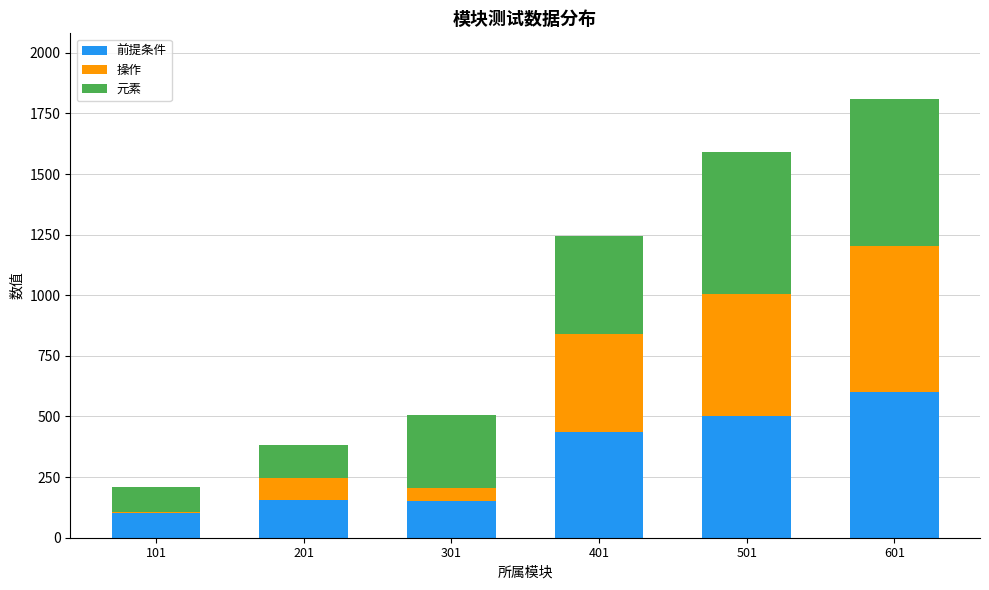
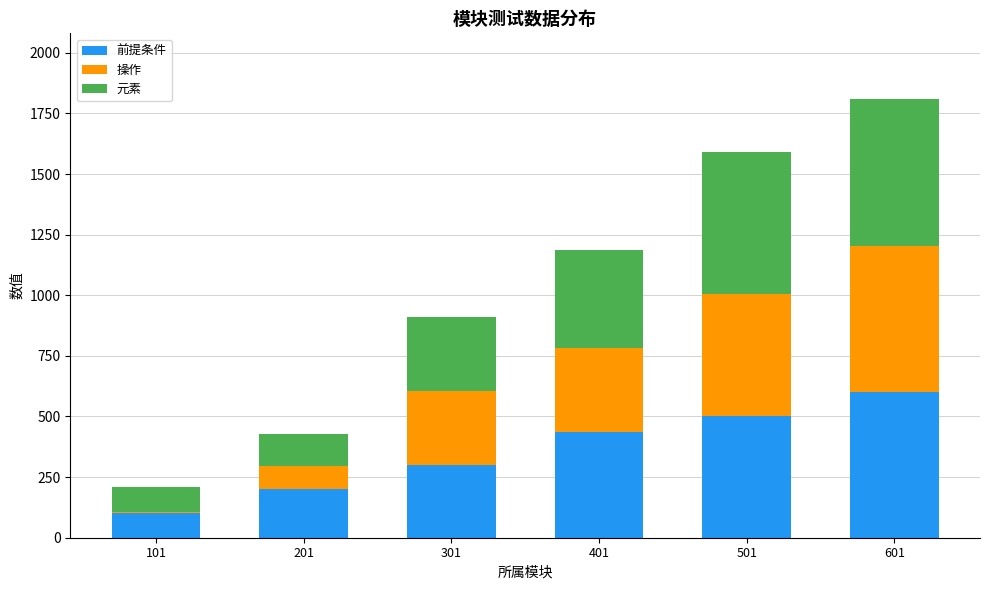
  {
    "前提条件": {
      "101": 100,
-     "201": 150,
-     "301": 150,
+     "201": 200,
+     "301": 300,
      "401": 440,
      "501": 500,
      "601": 600
    },
    "操作": {
      "201": 90,
-     "301": 50,
-     "401": 400,
+     "301": 300,
+     "401": 350,
      "501": 500,
      "601": 600
    },
    "元素": {
      "101": 100,
      "201": 140,
      "301": 300,
      "401": 400,
      "501": 590,
      "601": 600
    }
  }
